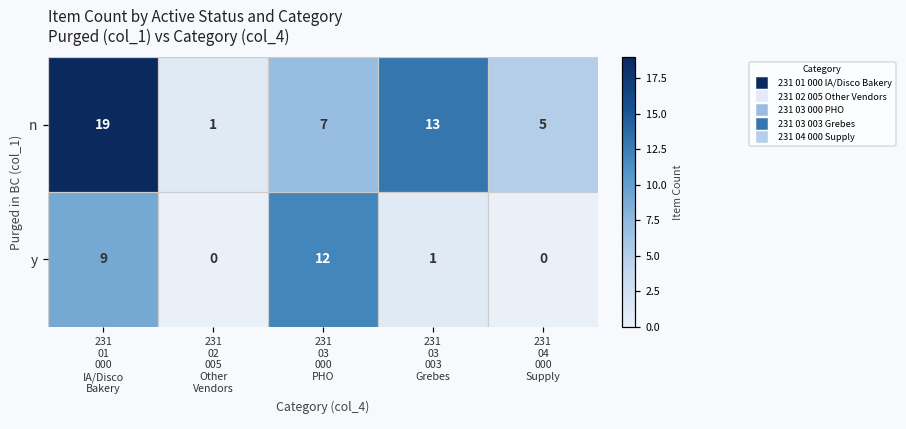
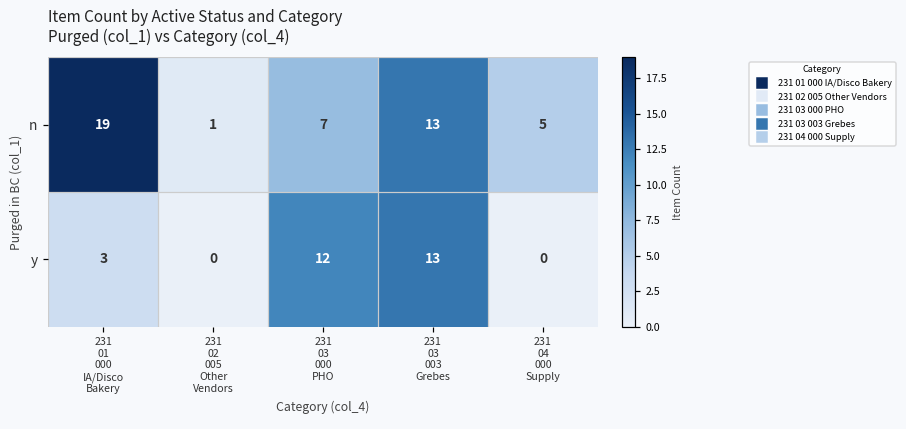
  {
    "n": {
      "231 01 000 IA/Disco Bakery": 19,
      "231 02 005 Other Vendors": 1,
      "231 03 000 PHO": 7,
      "231 03 003 Grebes": 13,
      "231 04 000 Supply": 5
    },
    "y": {
-     "231 01 000 IA/Disco Bakery": 9,
+     "231 01 000 IA/Disco Bakery": 3,
      "231 02 005 Other Vendors": 0,
      "231 03 000 PHO": 12,
-     "231 03 003 Grebes": 1,
+     "231 03 003 Grebes": 13,
      "231 04 000 Supply": 0
    }
  }
